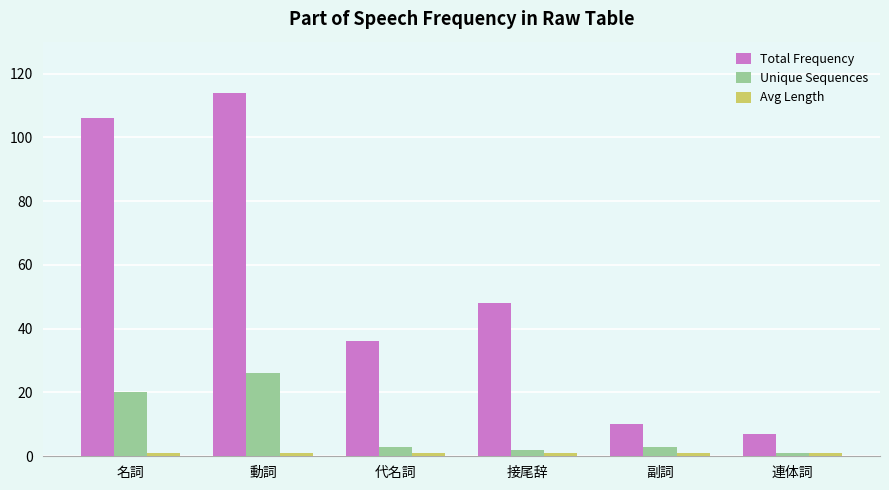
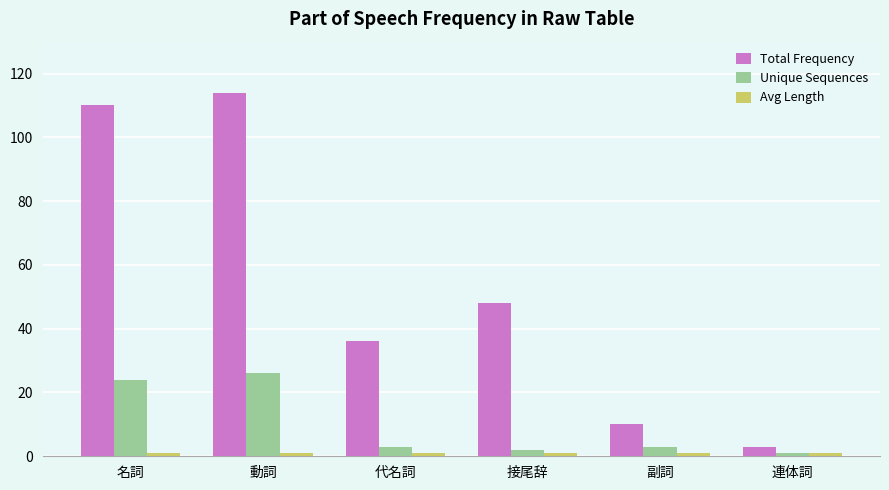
  {
    "Total Frequency": {
-     "名詞": 106,
+     "名詞": 110,
      "動詞": 114,
      "代名詞": 36,
      "接尾辞": 48,
      "副詞": 10,
-     "連体詞": 7
+     "連体詞": 3
    },
    "Unique Sequences": {
-     "名詞": 20,
+     "名詞": 24,
      "動詞": 26,
      "代名詞": 3,
      "接尾辞": 2,
      "副詞": 3,
      "連体詞": 1
    },
    "Avg Length": {
      "名詞": 1,
      "動詞": 1,
      "代名詞": 1,
      "接尾辞": 1,
      "副詞": 1,
      "連体詞": 1
    }
  }
